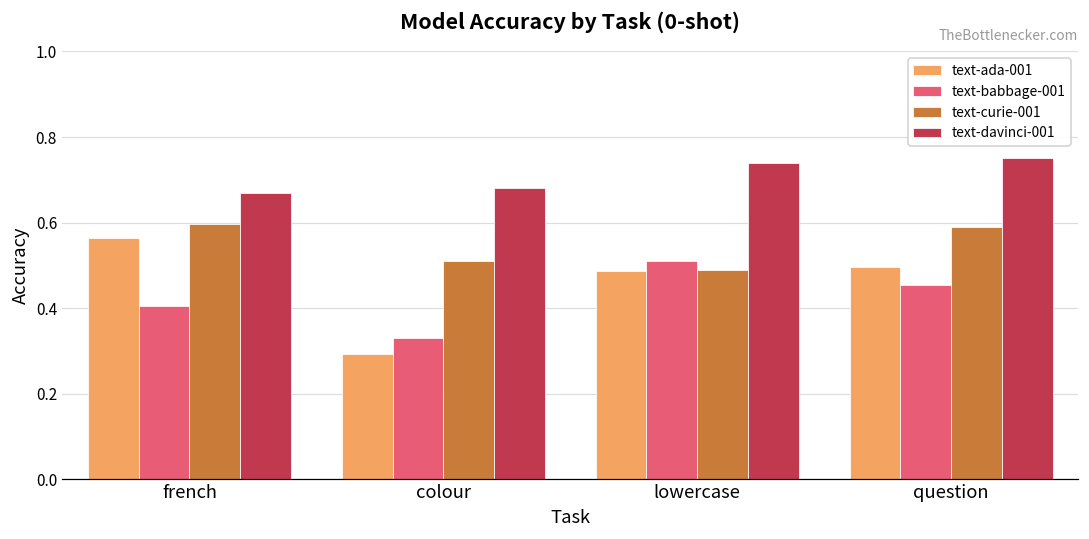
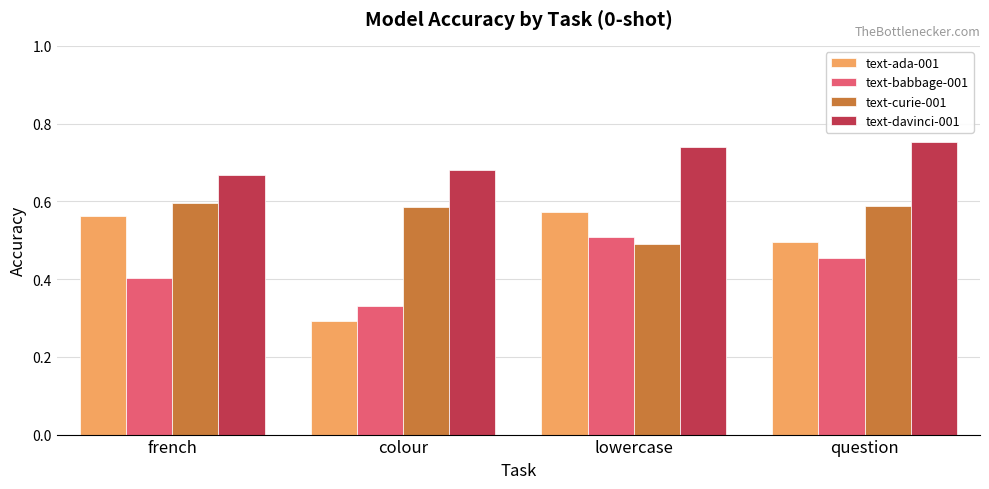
  {
    "text-ada-001": {
      "french": 0.56,
      "colour": 0.29,
-     "lowercase": 0.49,
+     "lowercase": 0.57,
      "question": 0.50
    },
    "text-babbage-001": {
      "french": 0.40,
      "colour": 0.33,
      "lowercase": 0.51,
      "question": 0.45
    },
    "text-curie-001": {
      "french": 0.60,
-     "colour": 0.51,
+     "colour": 0.58,
      "lowercase": 0.49,
      "question": 0.59
    },
    "text-davinci-001": {
      "french": 0.67,
      "colour": 0.68,
      "lowercase": 0.74,
      "question": 0.75
    }
  }
